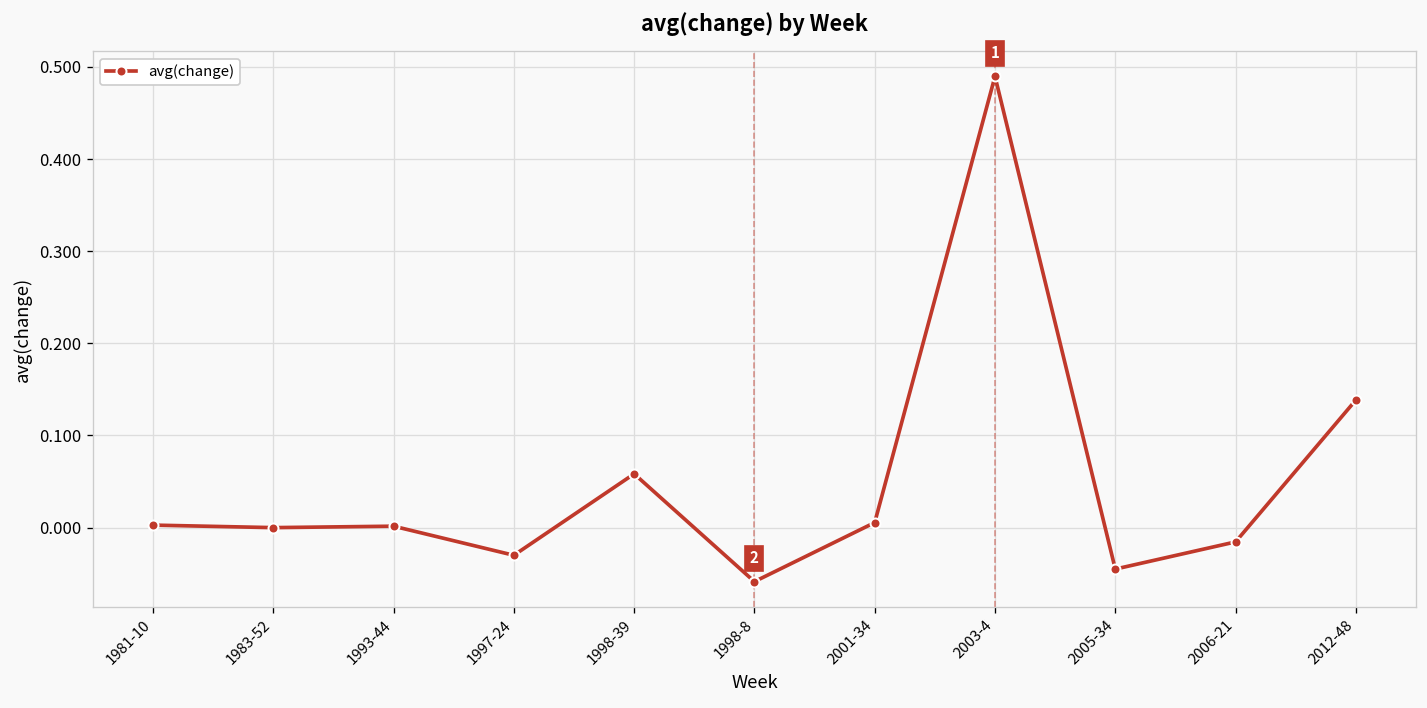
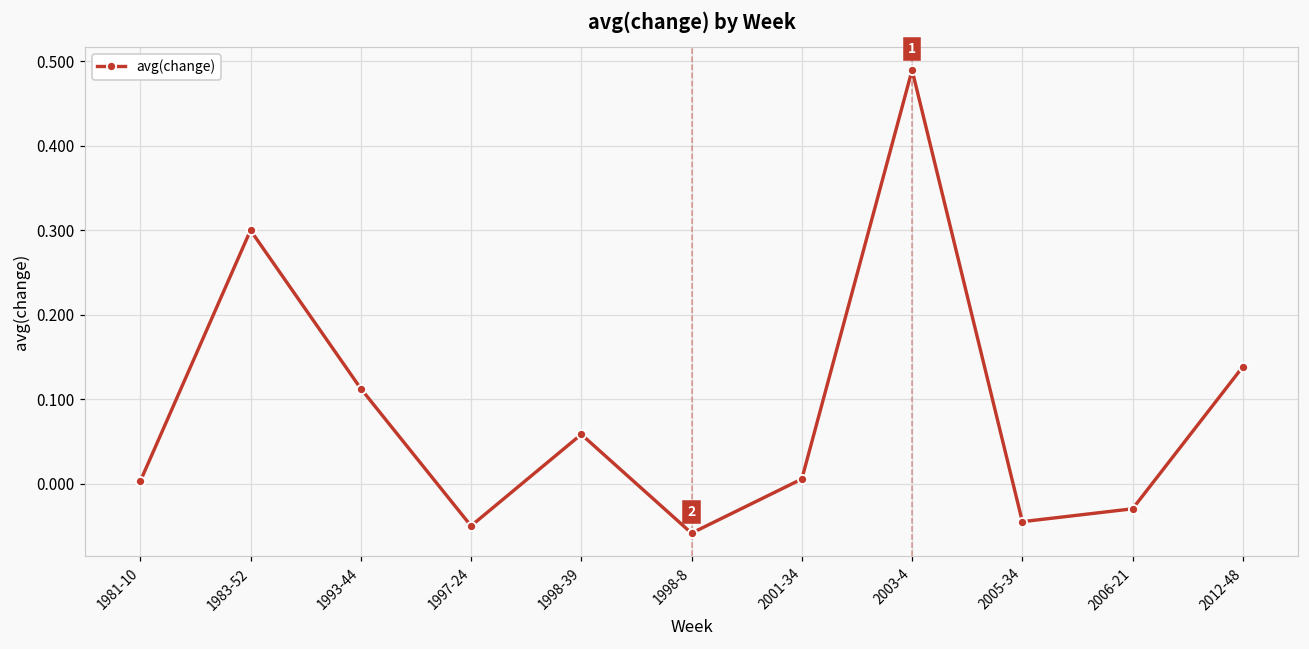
  {
    "1981-10": 0.00,
-   "1983-52": 0.0,
-   "1993-44": 0.00,
-   "1997-24": -0.03,
+   "1983-52": 0.3,
+   "1993-44": 0.11,
+   "1997-24": -0.05,
    "1998-39": 0.06,
    "2001-34": 0.01,
    "2005-34": -0.04,
-   "2006-21": -0.02,
+   "2006-21": -0.03,
    "2012-48": 0.14
  }
